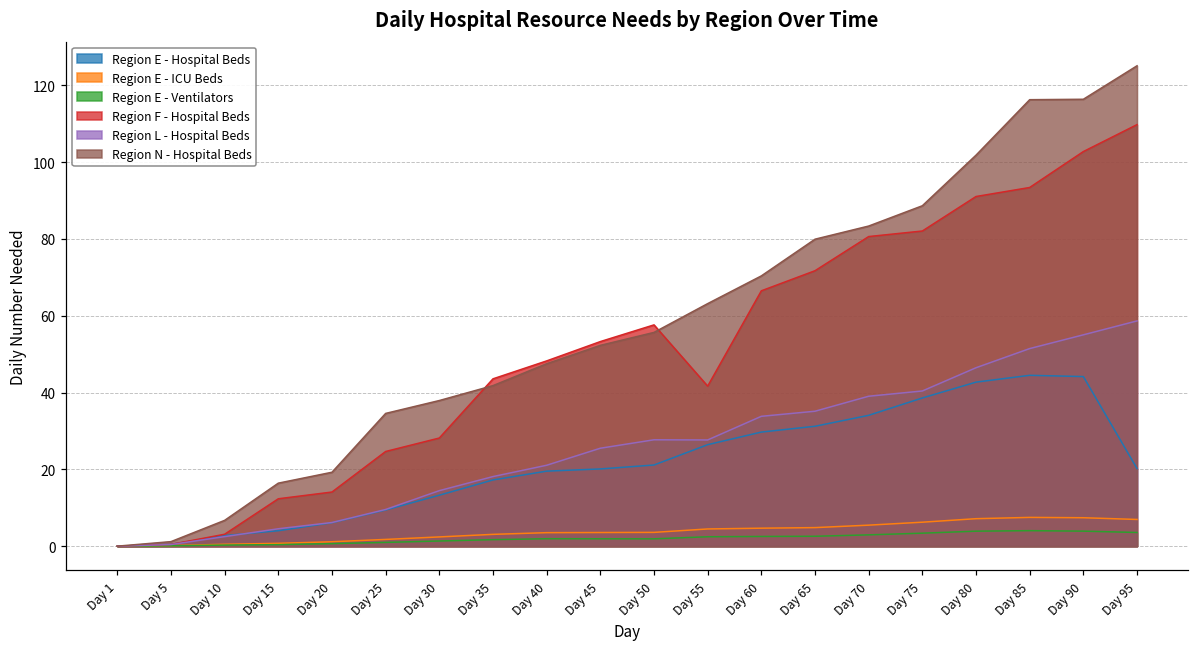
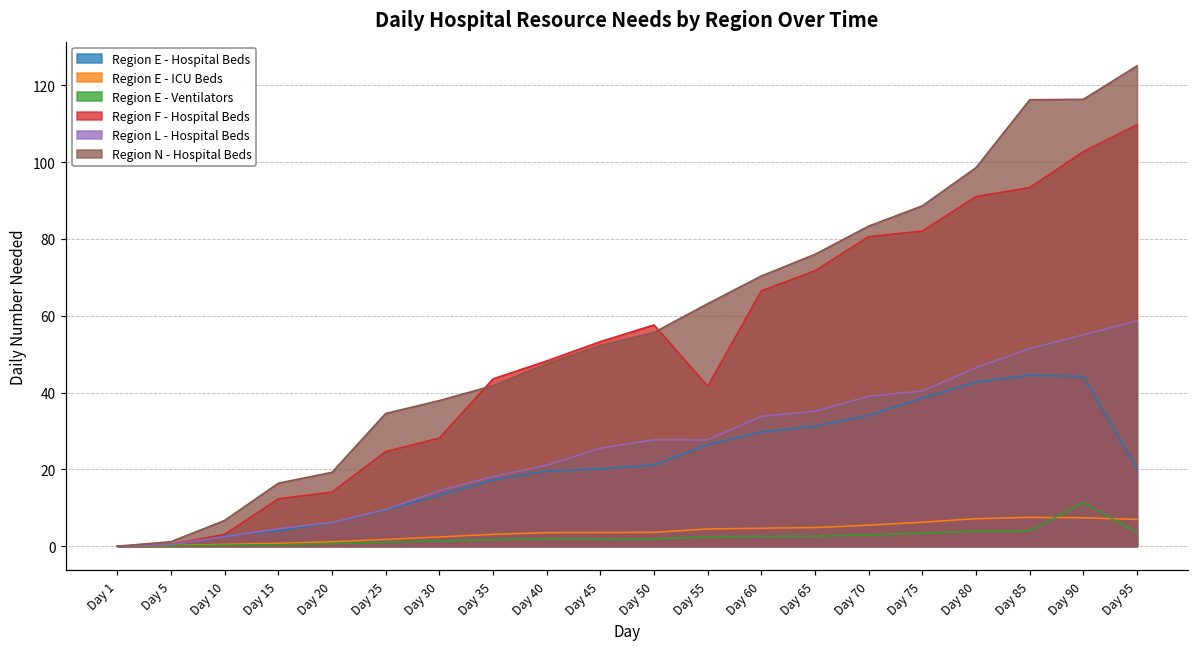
  {
    "Region E - Hospital Beds": {
      "Day 30": 13,
      "Day 35": 17,
      "Day 40": 20,
      "Day 45": 20,
      "Day 50": 21,
      "Day 55": 26,
      "Day 60": 30,
      "Day 65": 31,
      "Day 70": 34,
      "Day 75": 39,
      "Day 80": 43,
      "Day 85": 44,
      "Day 90": 44,
      "Day 95": 20
    },
    "Region E - ICU Beds": {
      "Day 25": 2,
      "Day 30": 2,
      "Day 35": 3,
      "Day 40": 4,
      "Day 45": 4,
      "Day 50": 4,
      "Day 55": 4,
      "Day 60": 5,
      "Day 65": 5,
      "Day 70": 5,
      "Day 75": 6,
      "Day 80": 7,
      "Day 85": 7,
      "Day 90": 7,
      "Day 95": 7
    },
    "Region E - Ventilators": {
      "Day 25": 1,
      "Day 30": 1,
      "Day 35": 2,
      "Day 40": 2,
      "Day 45": 2,
      "Day 50": 2,
      "Day 55": 2,
      "Day 60": 3,
      "Day 65": 3,
      "Day 70": 3,
      "Day 75": 3,
      "Day 80": 4,
      "Day 85": 4,
-     "Day 90": 4,
+     "Day 90": 11,
      "Day 95": 4
    },
    "Region F - Hospital Beds": {
      "Day 15": 12,
      "Day 20": 14,
      "Day 25": 25,
      "Day 30": 28,
      "Day 35": 44,
      "Day 40": 48,
      "Day 45": 53,
      "Day 50": 58,
      "Day 55": 42,
      "Day 60": 66,
      "Day 65": 72,
      "Day 70": 81,
      "Day 75": 82,
      "Day 80": 91,
      "Day 85": 93,
      "Day 90": 103,
      "Day 95": 110
    },
    "Region L - Hospital Beds": {
      "Day 30": 14,
      "Day 35": 18,
      "Day 40": 21,
      "Day 45": 25,
      "Day 50": 28,
      "Day 55": 28,
      "Day 60": 34,
      "Day 65": 35,
      "Day 70": 39,
      "Day 75": 40,
      "Day 80": 46,
      "Day 85": 51,
      "Day 90": 55,
      "Day 95": 59
    },
    "Region N - Hospital Beds": {
      "Day 10": 7,
      "Day 15": 16,
      "Day 20": 19,
      "Day 25": 35,
      "Day 30": 38,
      "Day 35": 42,
      "Day 40": 47,
      "Day 45": 52,
      "Day 50": 56,
      "Day 55": 63,
      "Day 60": 70,
-     "Day 65": 80,
+     "Day 65": 76,
      "Day 70": 83,
      "Day 75": 89,
-     "Day 80": 102,
+     "Day 80": 99,
      "Day 85": 116,
      "Day 90": 116,
      "Day 95": 125
    }
  }
